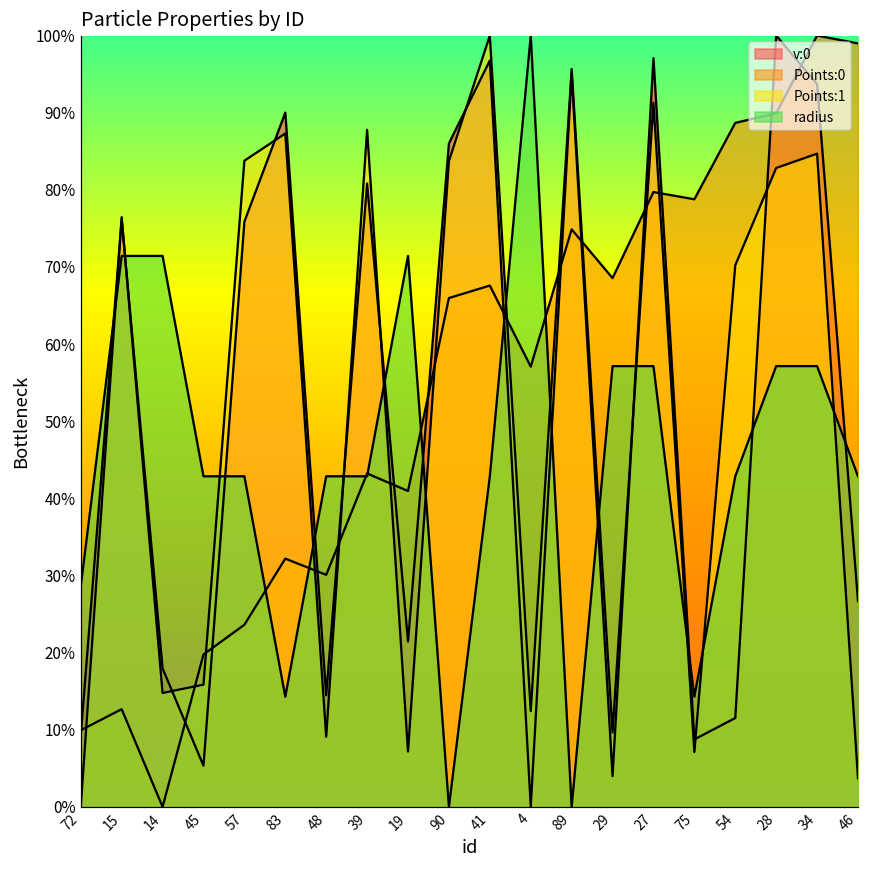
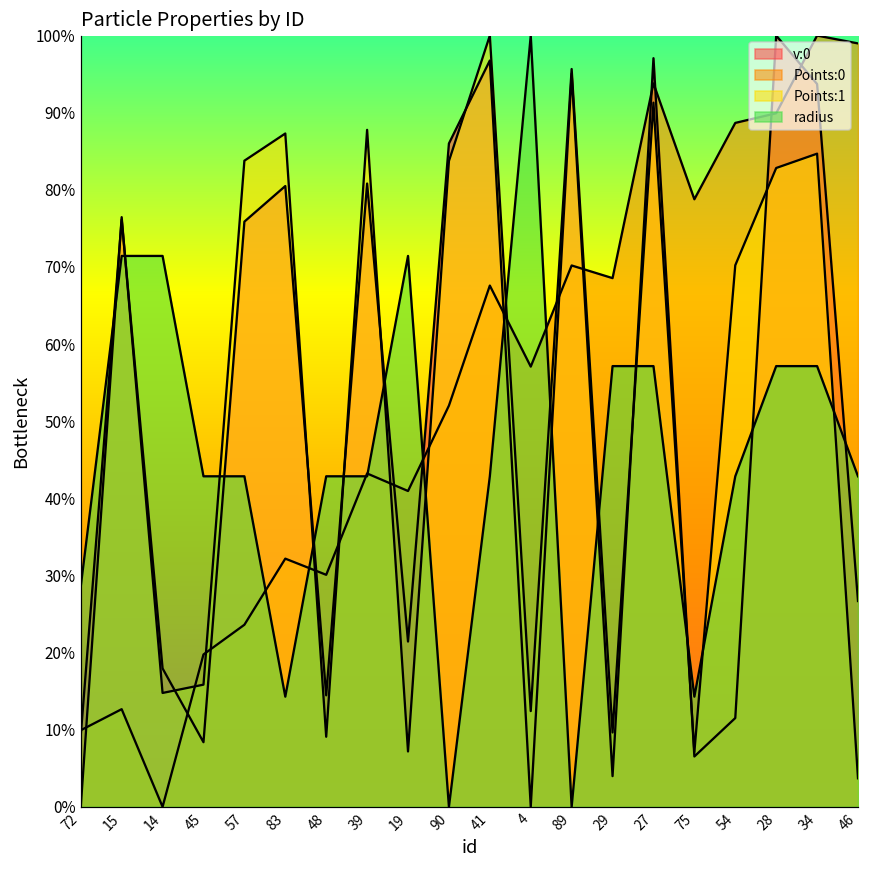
  {
    "v:0": {
      "72": "9%",
      "14": "18%",
-     "45": "5%",
+     "45": "8%",
      "57": "76%",
-     "83": "90%",
+     "83": "80%",
      "48": "14%",
      "39": "81%",
      "19": "21%",
      "90": "86%",
      "41": "97%",
      "4": "0%",
      "89": "95%",
      "29": "4%",
      "27": "97%",
-     "75": "9%",
+     "75": "7%",
      "54": "12%",
      "28": "100%",
      "46": "27%"
    },
    "Points:0": {
      "72": "10%",
      "15": "13%",
      "14": "0%",
      "45": "20%",
      "57": "24%",
      "83": "32%",
      "48": "30%",
      "39": "43%",
      "19": "41%",
-     "90": "66%",
+     "90": "52%",
      "41": "68%",
      "4": "57%",
-     "89": "75%",
+     "89": "70%",
      "29": "69%",
-     "27": "80%",
+     "27": "94%",
      "75": "79%",
      "54": "89%",
      "34": "100%",
      "46": "99%"
    },
    "Points:1": {
      "72": "0%",
      "14": "15%",
      "45": "16%",
      "57": "84%",
      "83": "87%",
      "48": "9%",
      "39": "88%",
      "19": "7%",
      "90": "84%",
      "41": "100%",
      "4": "12%",
      "89": "96%",
      "29": "10%",
      "27": "91%",
      "75": "7%",
      "54": "70%",
      "28": "83%",
      "34": "85%",
      "46": "4%"
    },
    "radius": {
      "72": "29%",
      "15": "71%",
      "14": "71%",
      "45": "43%",
      "57": "43%",
      "83": "14%",
      "48": "43%",
      "39": "43%",
      "19": "71%",
      "90": "0%",
      "41": "43%",
      "4": "100%",
      "89": "0%",
      "29": "57%",
      "27": "57%",
      "75": "14%",
      "54": "43%",
      "28": "57%",
      "34": "57%",
      "46": "43%"
    }
  }
